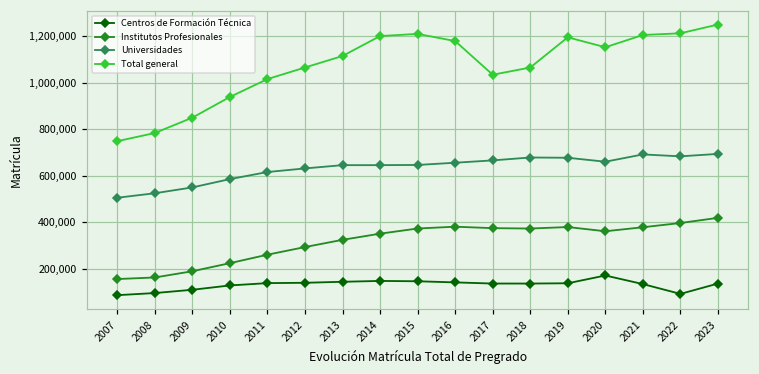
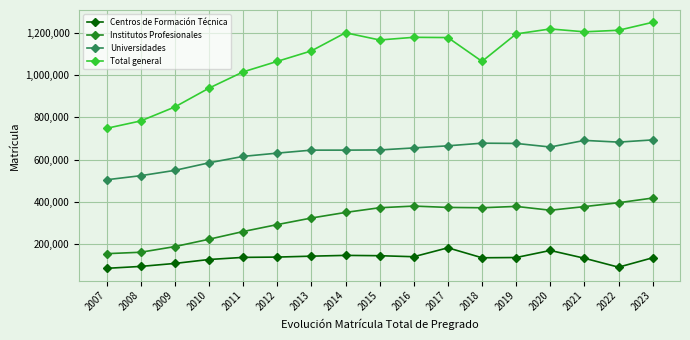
  {
    "Centros de Formación Técnica": {
      "2007": "90,000",
      "2008": "100,000",
      "2009": "110,000",
      "2010": "130,000",
      "2011": "140,000",
      "2012": "140,000",
      "2013": "140,000",
      "2014": "150,000",
      "2015": "150,000",
      "2016": "140,000",
-     "2017": "140,000",
+     "2017": "180,000",
      "2018": "140,000",
      "2019": "140,000",
      "2020": "170,000",
      "2021": "130,000",
      "2022": "90,000",
      "2023": "140,000"
    },
    "Total general": {
      "2007": "750,000",
      "2008": "780,000",
      "2009": "850,000",
      "2010": "940,000",
      "2011": "1,020,000",
      "2012": "1,060,000",
      "2013": "1,110,000",
      "2014": "1,200,000",
-     "2015": "1,210,000",
+     "2015": "1,170,000",
      "2016": "1,180,000",
-     "2017": "1,030,000",
+     "2017": "1,180,000",
      "2018": "1,060,000",
      "2019": "1,190,000",
-     "2020": "1,150,000",
+     "2020": "1,220,000",
      "2021": "1,200,000",
      "2022": "1,210,000",
      "2023": "1,250,000"
    }
  }
